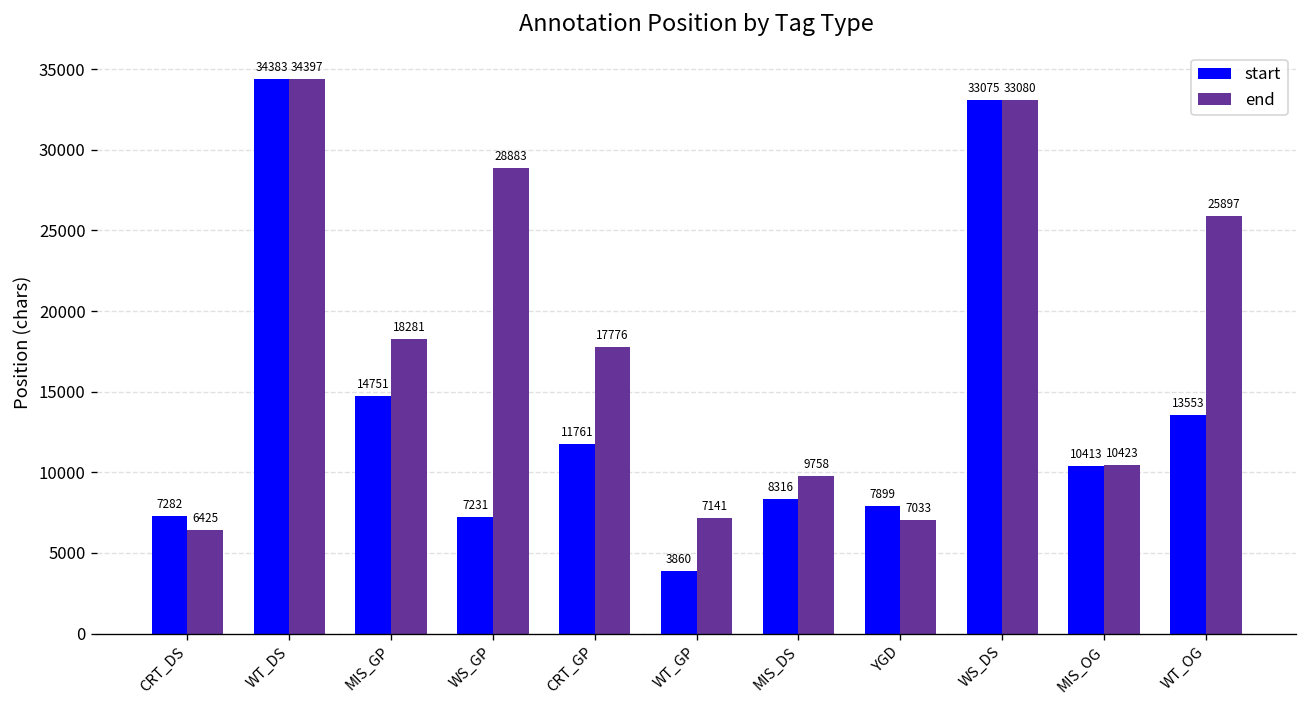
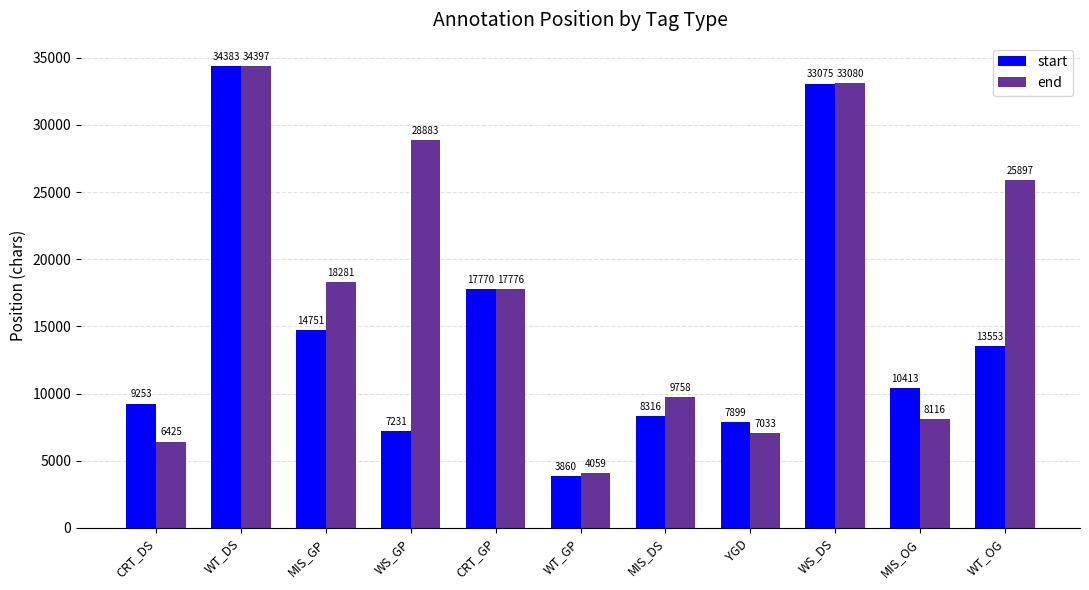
  {
    "start": {
-     "CRT_DS": 7282,
+     "CRT_DS": 9253,
      "WT_DS": 34383,
      "MIS_GP": 14751,
      "WS_GP": 7231,
-     "CRT_GP": 11761,
+     "CRT_GP": 17770,
      "WT_GP": 3860,
      "MIS_DS": 8316,
      "YGD": 7899,
      "WS_DS": 33075,
      "MIS_OG": 10413,
      "WT_OG": 13553
    },
    "end": {
      "CRT_DS": 6425,
      "WT_DS": 34397,
      "MIS_GP": 18281,
      "WS_GP": 28883,
      "CRT_GP": 17776,
-     "WT_GP": 7141,
+     "WT_GP": 4059,
      "MIS_DS": 9758,
      "YGD": 7033,
      "WS_DS": 33080,
-     "MIS_OG": 10423,
+     "MIS_OG": 8116,
      "WT_OG": 25897
    }
  }
